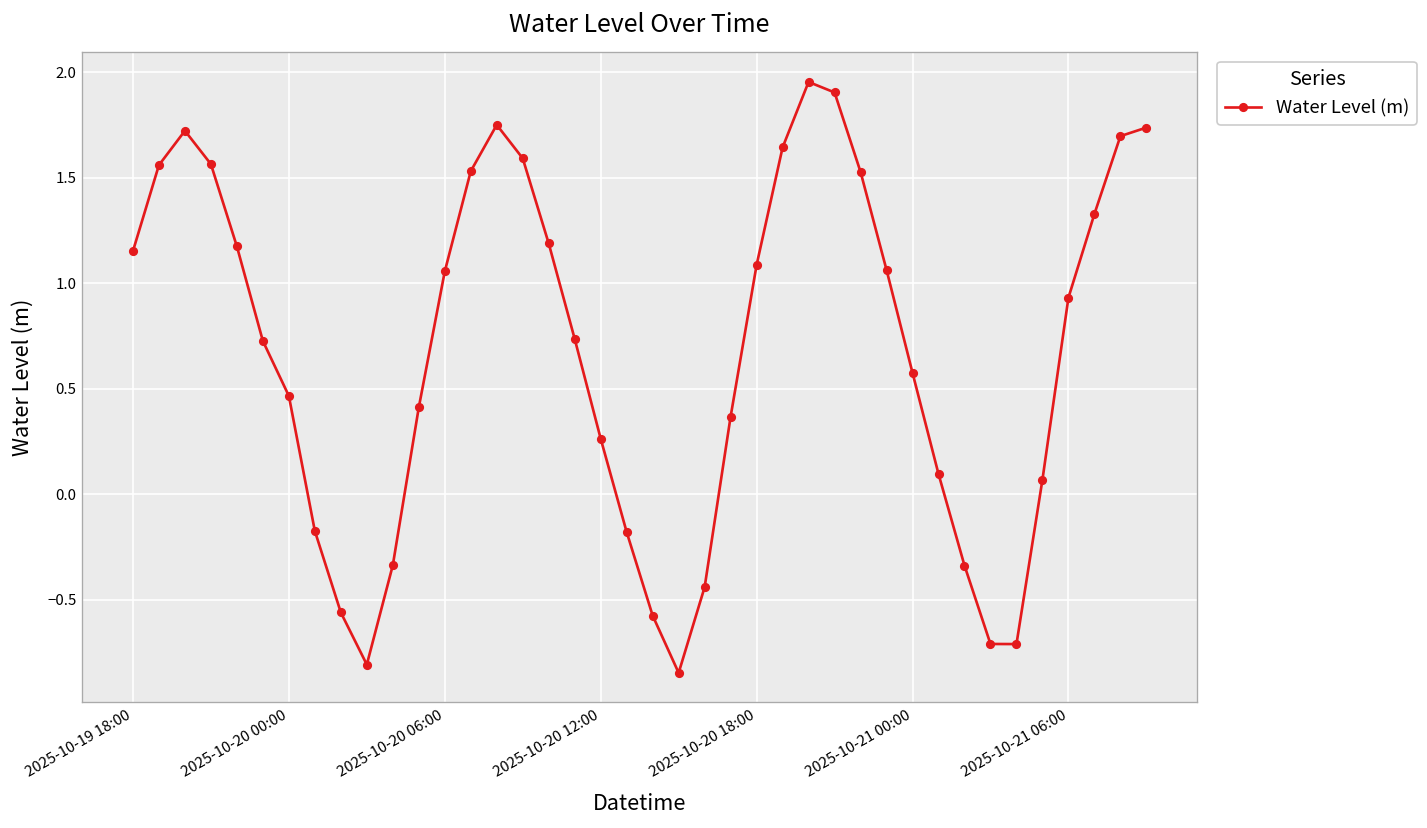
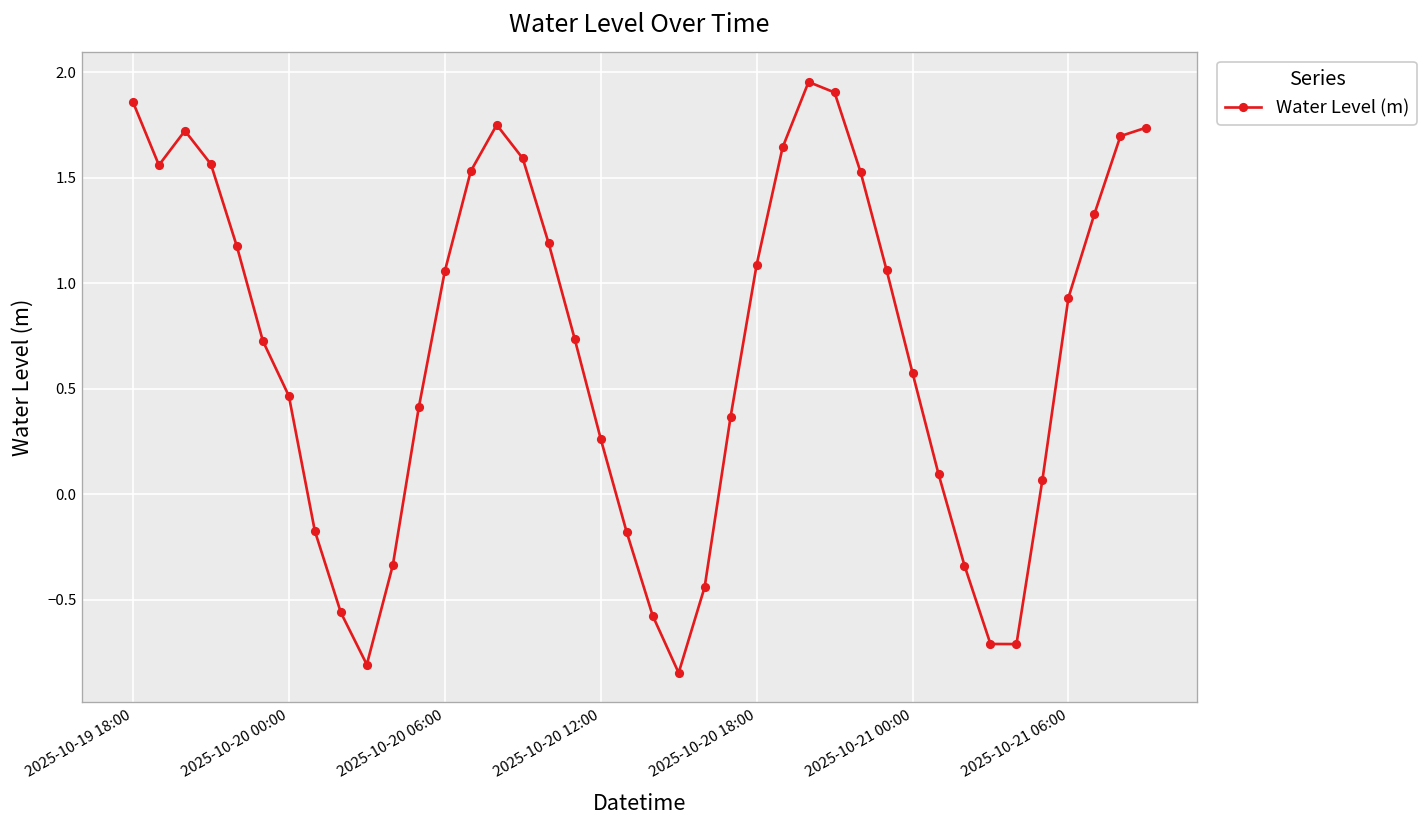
  {
-   "2025-10-19 18:00": 1.15,
+   "2025-10-19 18:00": 1.86,
    "2025-10-20 00:00": 0.47,
    "2025-10-20 06:00": 1.06,
    "2025-10-20 12:00": 0.26,
    "2025-10-20 18:00": 1.09,
    "2025-10-21 00:00": 0.58,
    "2025-10-21 06:00": 0.93
  }
